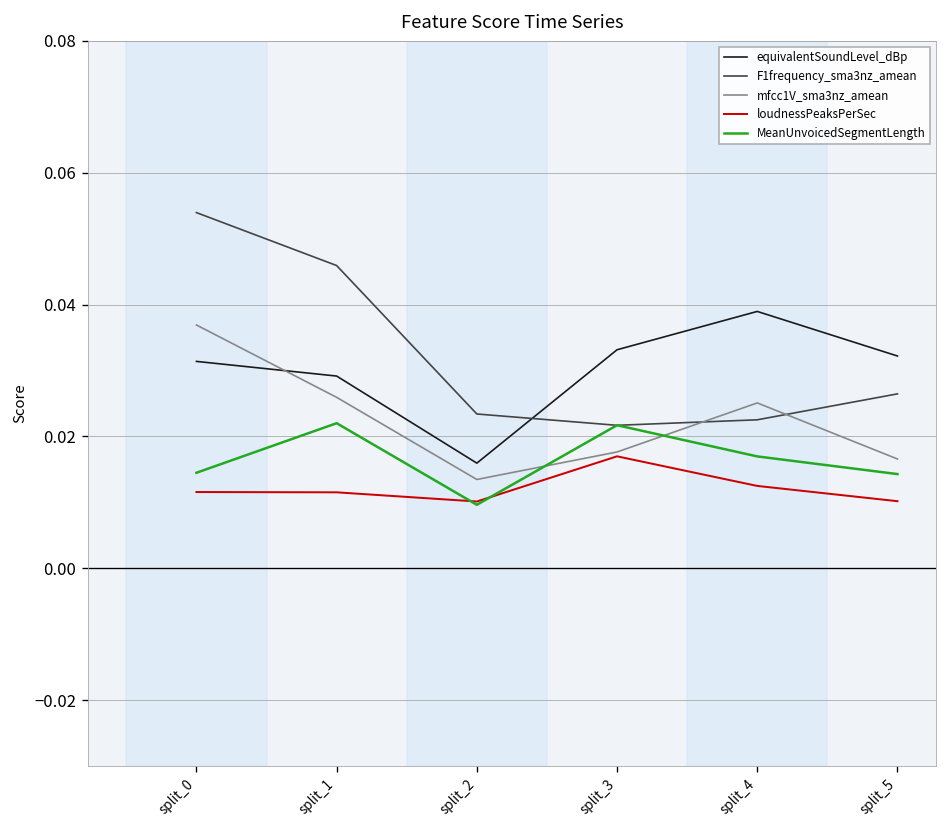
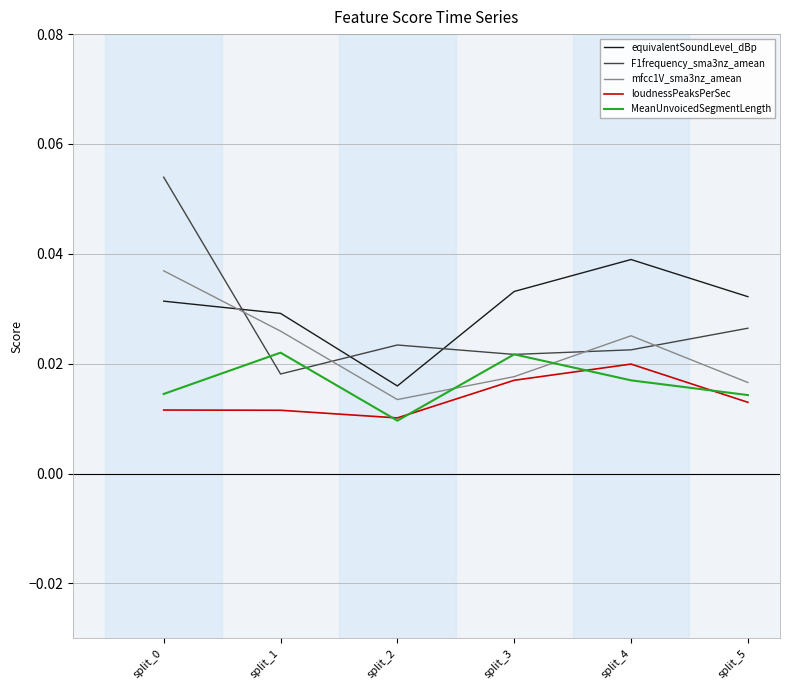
  {
    "equivalentSoundLevel_dBp": {
      "split_0": 0.031,
      "split_1": 0.029,
      "split_2": 0.016,
      "split_3": 0.033,
      "split_4": 0.039,
      "split_5": 0.032
    },
    "F1frequency_sma3nz_amean": {
      "split_0": 0.054,
-     "split_1": 0.046,
+     "split_1": 0.018,
      "split_2": 0.023,
      "split_4": 0.023,
      "split_5": 0.026
    },
    "mfcc1V_sma3nz_amean": {
      "split_0": 0.037,
      "split_1": 0.026,
      "split_2": 0.013,
      "split_3": 0.018,
      "split_4": 0.025,
      "split_5": 0.017
    },
    "loudnessPeaksPerSec": {
      "split_0": 0.012,
      "split_1": 0.012,
      "split_2": 0.010,
      "split_3": 0.017,
-     "split_4": 0.012,
-     "split_5": 0.010
+     "split_4": 0.020,
+     "split_5": 0.013
    },
    "MeanUnvoicedSegmentLength": {
      "split_0": 0.014,
      "split_1": 0.022,
      "split_2": 0.010,
      "split_4": 0.017,
      "split_5": 0.014
    }
  }
